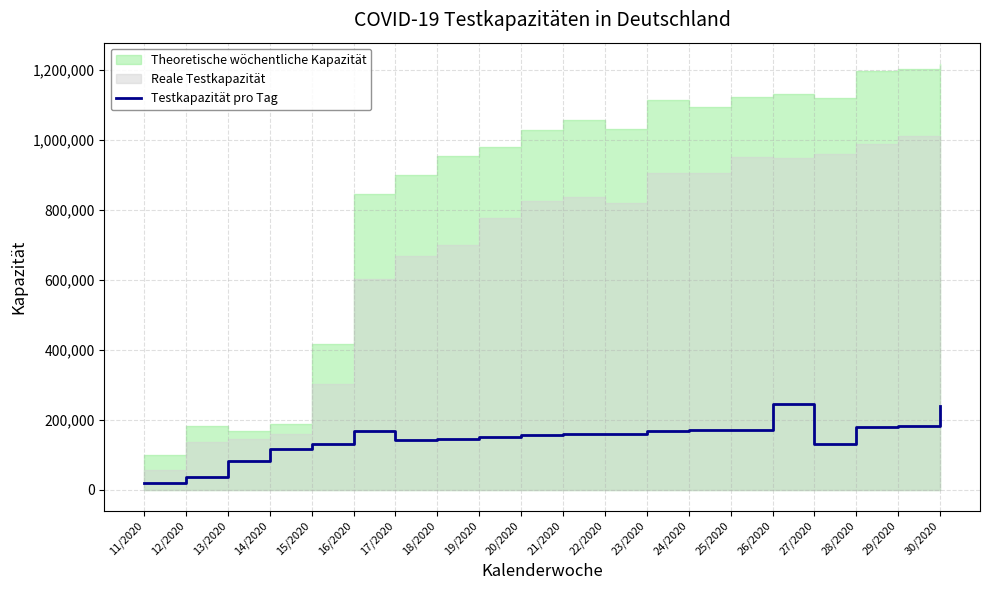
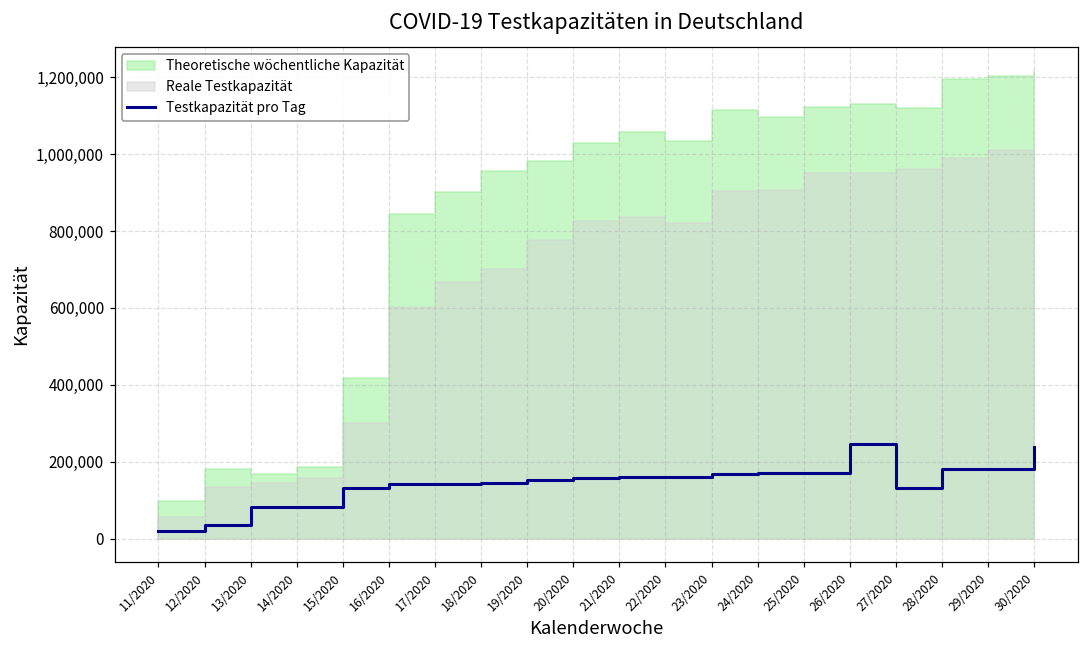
  {
    "Testkapazität pro Tag": {
      "11/2020": "20,000",
      "12/2020": "40,000",
      "13/2020": "80,000",
-     "14/2020": "120,000",
+     "14/2020": "80,000",
      "15/2020": "130,000",
-     "16/2020": "170,000",
+     "16/2020": "140,000",
      "17/2020": "140,000",
      "18/2020": "140,000",
      "19/2020": "150,000",
      "20/2020": "160,000",
      "21/2020": "160,000",
      "22/2020": "160,000",
      "23/2020": "170,000",
      "24/2020": "170,000",
      "25/2020": "170,000",
      "26/2020": "250,000",
      "27/2020": "130,000",
      "28/2020": "180,000",
      "29/2020": "180,000",
      "30/2020": "240,000"
    }
  }
